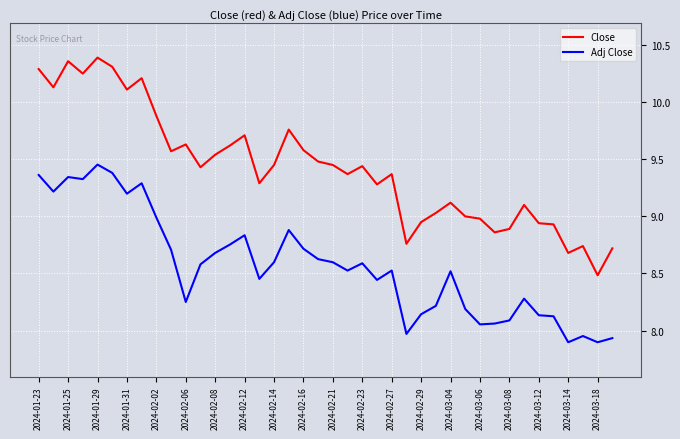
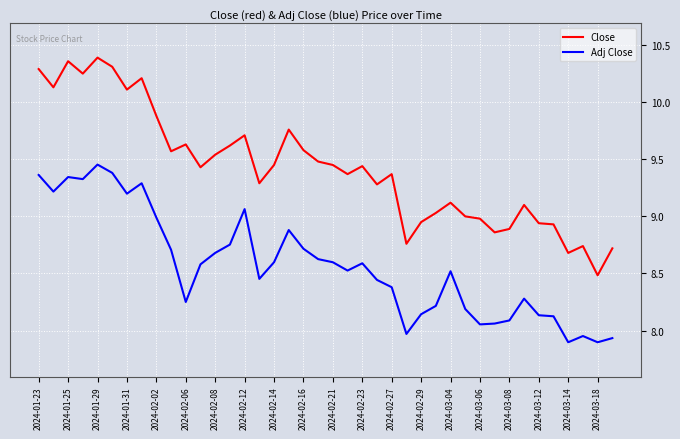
  {
    "Close": {
      "2024-01-23": 10.29,
      "2024-01-25": 10.36,
      "2024-01-29": 10.39,
      "2024-01-31": 10.11,
      "2024-02-02": 9.88,
      "2024-02-06": 9.63,
      "2024-02-08": 9.54,
      "2024-02-12": 9.71,
      "2024-02-14": 9.45,
      "2024-02-16": 9.58,
      "2024-02-21": 9.45,
      "2024-02-23": 9.44,
      "2024-02-27": 9.37,
      "2024-02-29": 8.95,
      "2024-03-04": 9.12,
      "2024-03-06": 8.98,
      "2024-03-08": 8.89,
      "2024-03-12": 8.94,
      "2024-03-14": 8.68,
      "2024-03-18": 8.48
    },
    "Adj Close": {
      "2024-01-23": 9.36,
      "2024-01-25": 9.34,
      "2024-01-29": 9.45,
      "2024-01-31": 9.20,
      "2024-02-02": 8.99,
      "2024-02-06": 8.25,
      "2024-02-08": 8.68,
-     "2024-02-12": 8.83,
+     "2024-02-12": 9.06,
      "2024-02-14": 8.60,
      "2024-02-16": 8.72,
      "2024-02-21": 8.60,
      "2024-02-23": 8.59,
-     "2024-02-27": 8.53,
+     "2024-02-27": 8.38,
      "2024-02-29": 8.14,
      "2024-03-04": 8.52,
      "2024-03-06": 8.05,
      "2024-03-08": 8.09,
      "2024-03-12": 8.13,
      "2024-03-14": 7.90,
      "2024-03-18": 7.90
    }
  }
